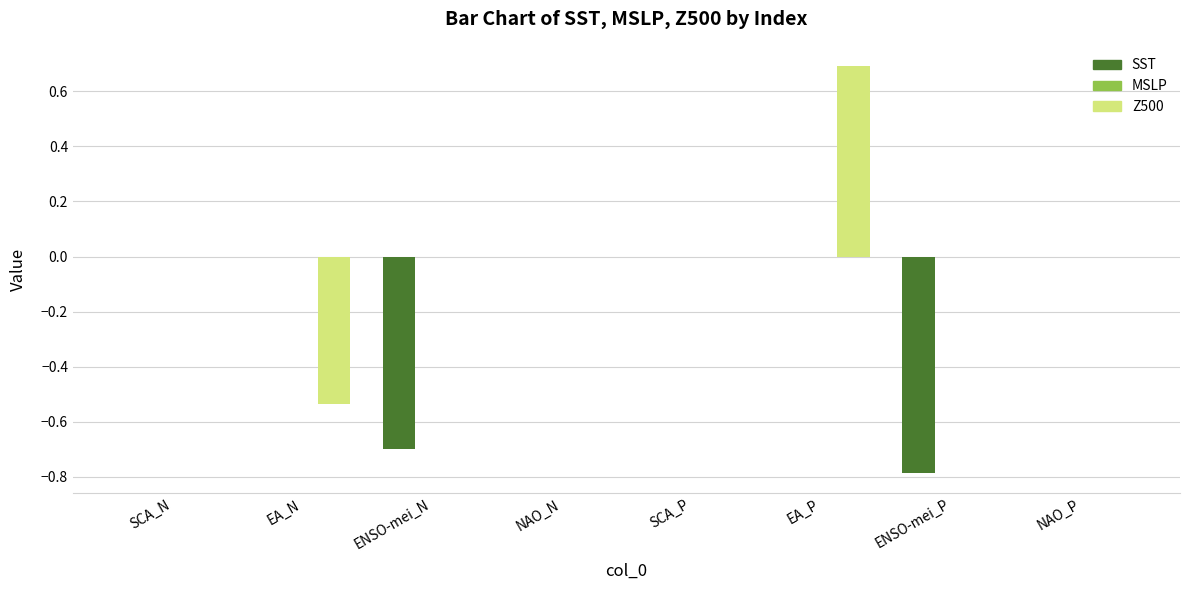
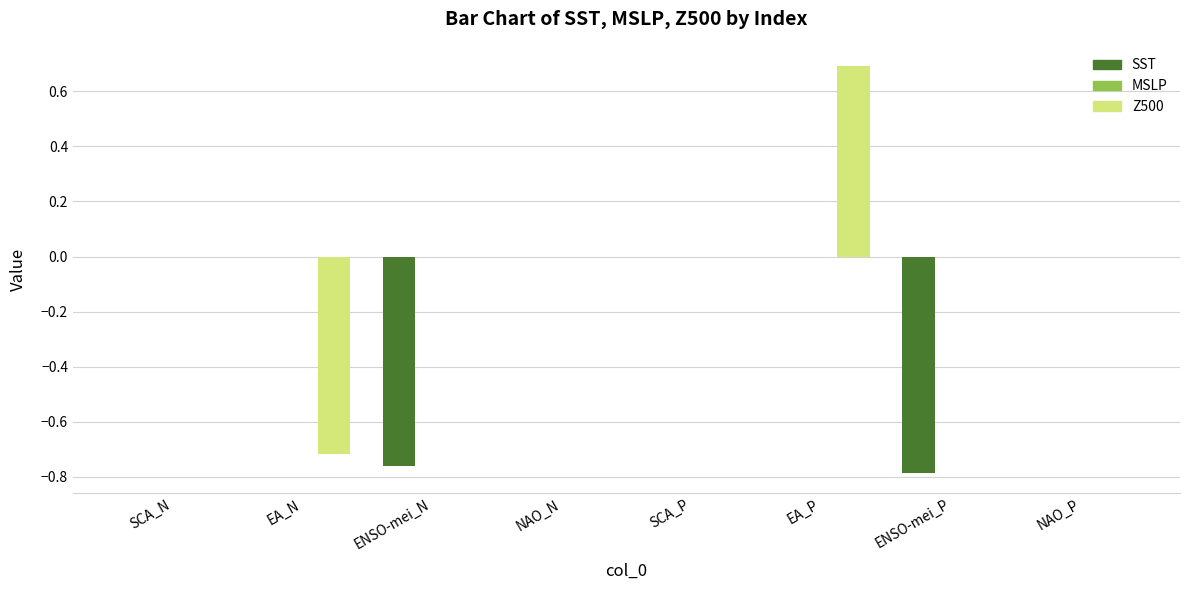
  {
    "SST": {
      "SCA_N": 0.00,
      "EA_N": 0.00,
-     "ENSO-mei_N": -0.70,
+     "ENSO-mei_N": -0.76,
      "NAO_N": 0.00,
      "SCA_P": 0.00,
      "EA_P": 0.00,
      "ENSO-mei_P": -0.78,
      "NAO_P": 0.00
    },
    "MSLP": {
      "SCA_N": 0.00,
      "EA_N": 0.00,
      "ENSO-mei_N": 0.00,
      "NAO_N": 0.00,
      "SCA_P": 0.00,
      "EA_P": 0.00,
      "ENSO-mei_P": 0.00,
      "NAO_P": 0.00
    },
    "Z500": {
      "SCA_N": 0.00,
-     "EA_N": -0.53,
+     "EA_N": -0.72,
      "ENSO-mei_N": 0.00,
      "NAO_N": 0.00,
      "SCA_P": 0.00,
      "EA_P": 0.69,
      "ENSO-mei_P": 0.00,
      "NAO_P": 0.00
    }
  }
